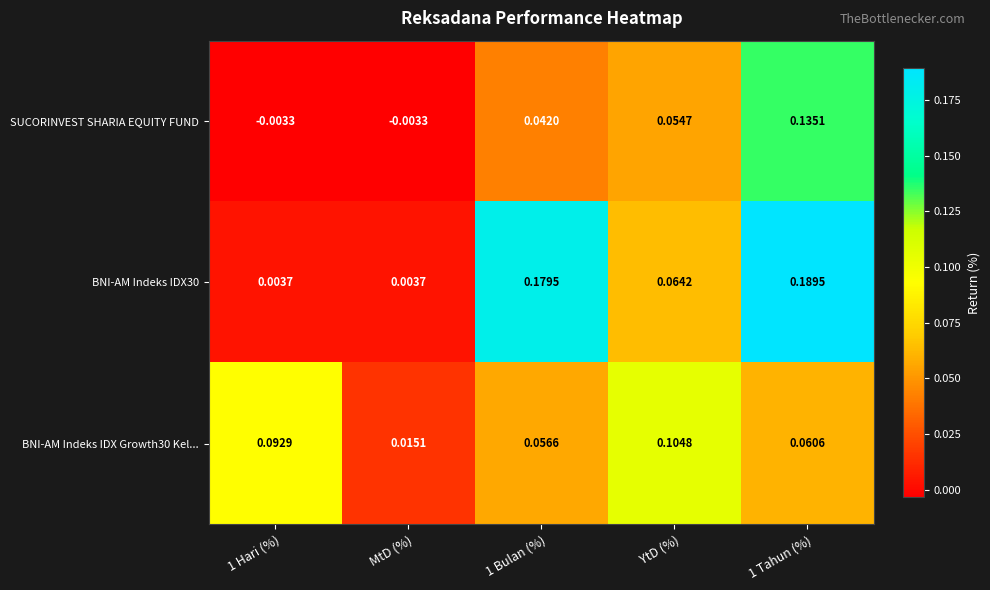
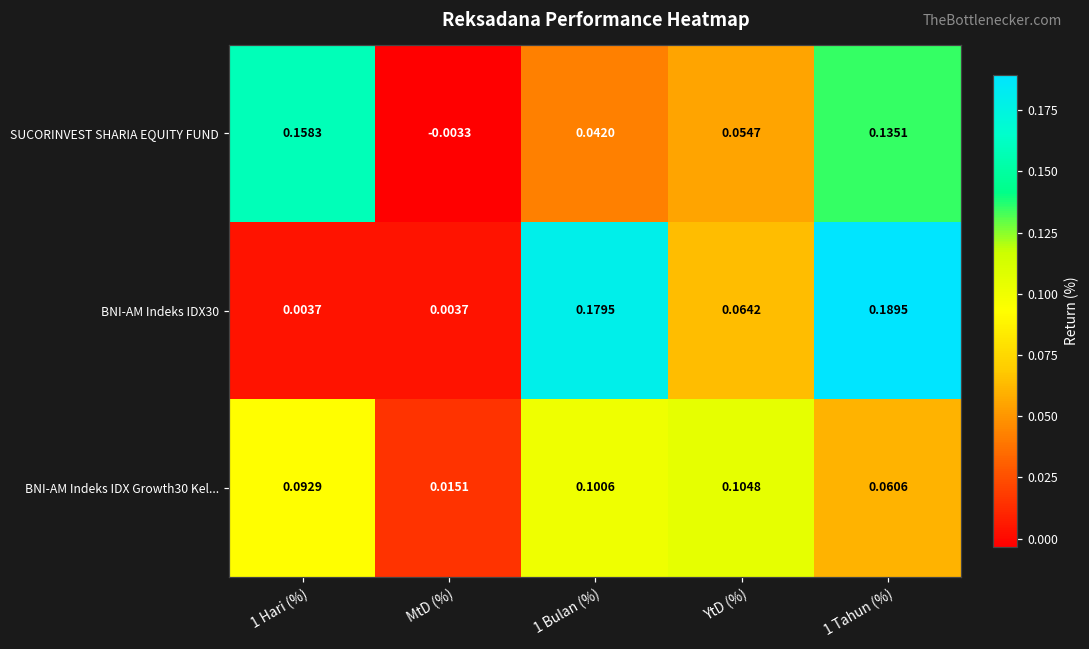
  {
    "SUCORINVEST SHARIA EQUITY FUND": {
-     "1 Hari (%)": -0.0033,
+     "1 Hari (%)": 0.1583,
      "MtD (%)": -0.0033,
      "1 Bulan (%)": 0.0420,
      "YtD (%)": 0.0547,
      "1 Tahun (%)": 0.1351
    },
    "BNI-AM Indeks IDX30": {
      "1 Hari (%)": 0.0037,
      "MtD (%)": 0.0037,
      "1 Bulan (%)": 0.1795,
      "YtD (%)": 0.0642,
      "1 Tahun (%)": 0.1895
    },
    "BNI-AM Indeks IDX Growth30 Kel...": {
      "1 Hari (%)": 0.0929,
      "MtD (%)": 0.0151,
-     "1 Bulan (%)": 0.0566,
+     "1 Bulan (%)": 0.1006,
      "YtD (%)": 0.1048,
      "1 Tahun (%)": 0.0606
    }
  }
